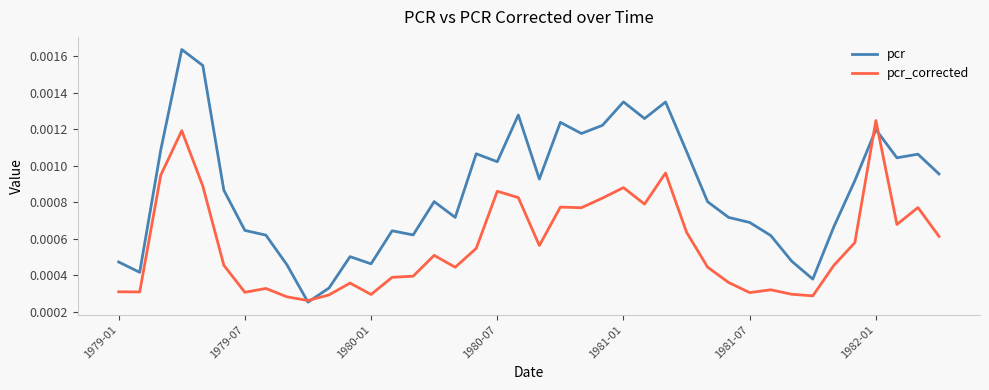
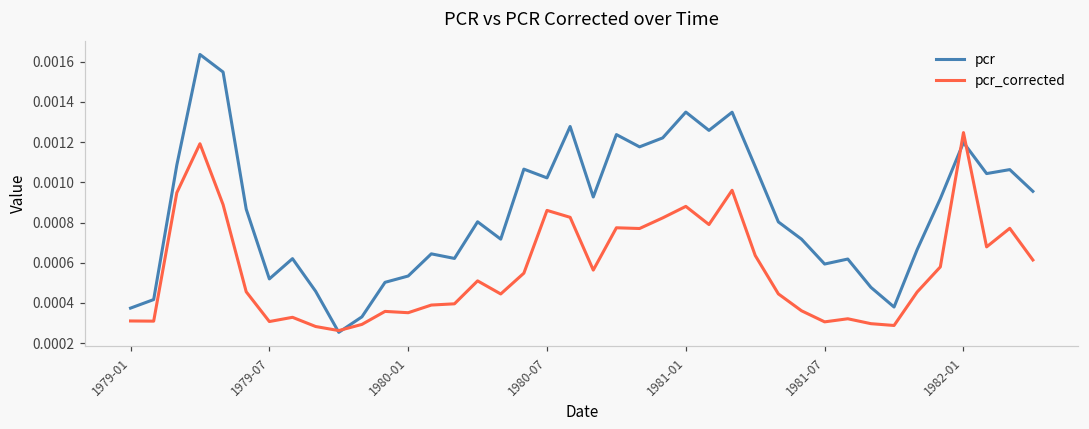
  {
    "pcr": {
-     "1979-01": 0.00047,
-     "1979-07": 0.00065,
-     "1980-01": 0.00046,
+     "1979-01": 0.00037,
+     "1979-07": 0.00052,
+     "1980-01": 0.00053,
      "1980-07": 0.00102,
      "1981-01": 0.00135,
-     "1981-07": 0.00069,
+     "1981-07": 0.00059,
      "1982-01": 0.00120
    },
    "pcr_corrected": {
      "1979-01": 0.00031,
      "1979-07": 0.00031,
-     "1980-01": 0.00030,
+     "1980-01": 0.00035,
      "1980-07": 0.00086,
      "1981-01": 0.00088,
      "1981-07": 0.00031,
      "1982-01": 0.00125
    }
  }
